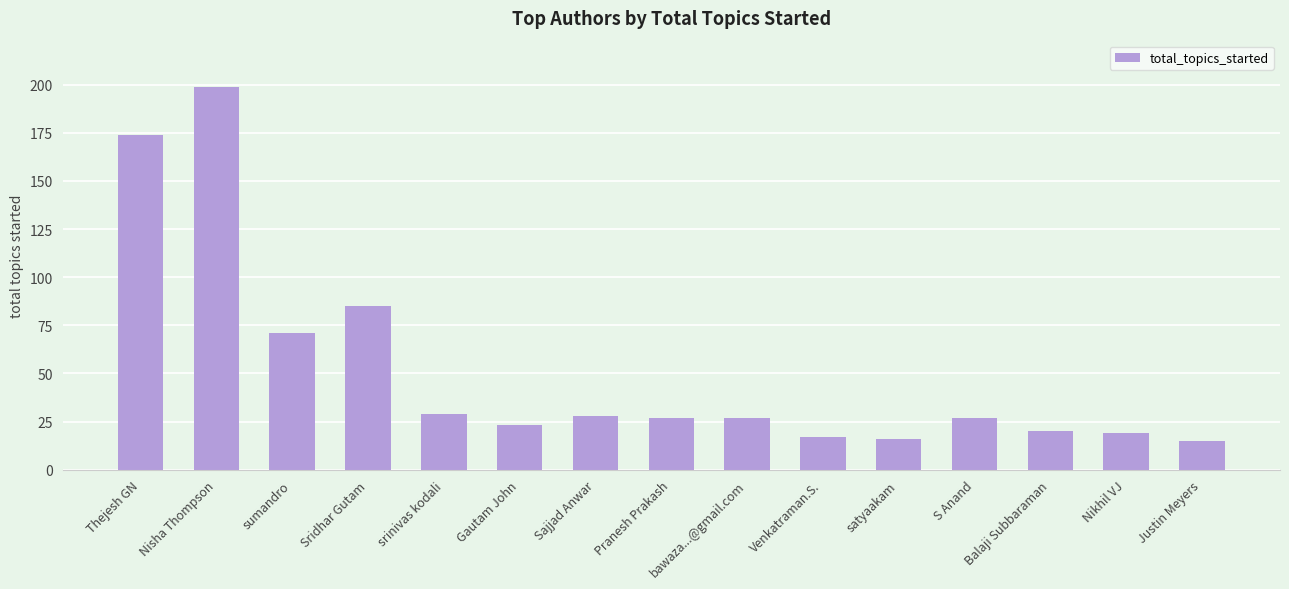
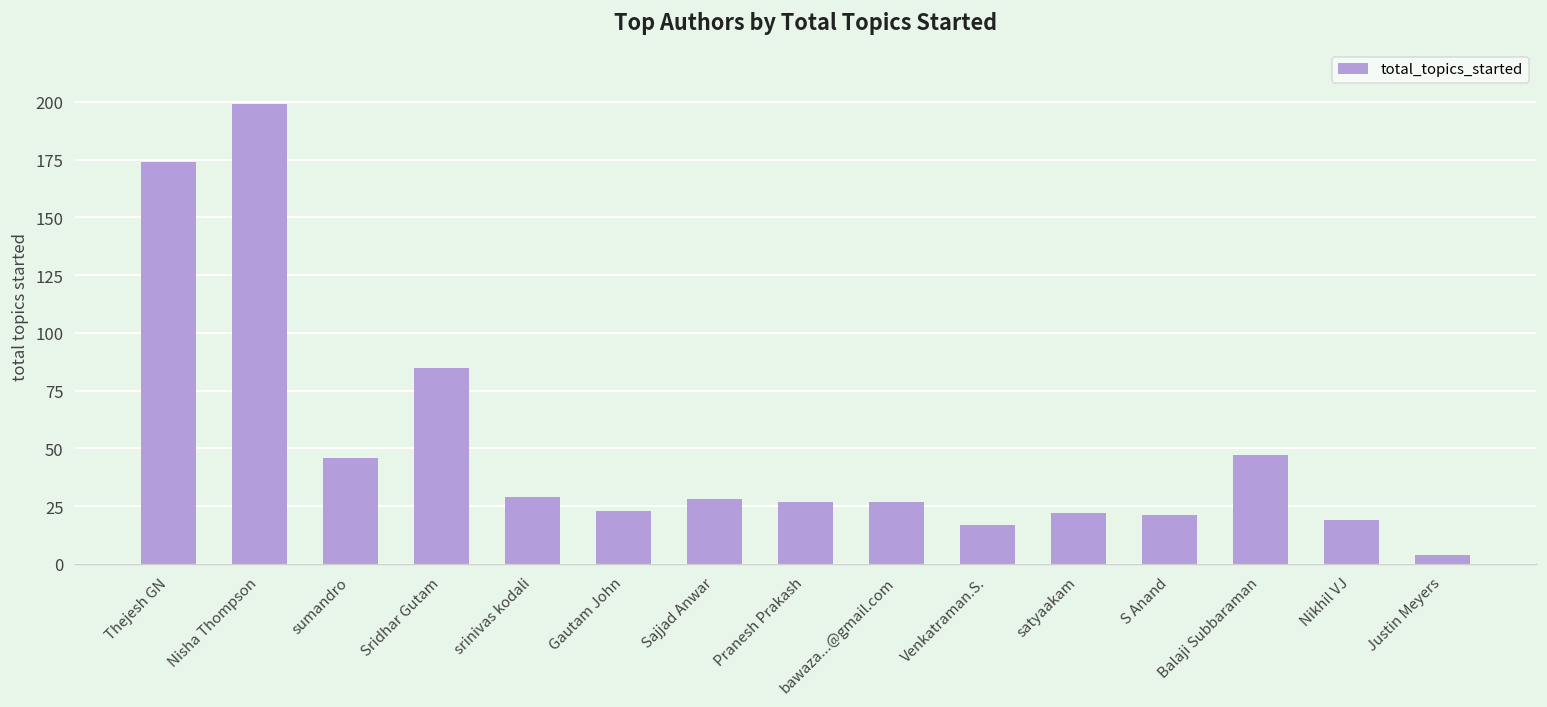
  {
    "Thejesh GN": 174,
    "Nisha Thompson": 199,
-   "sumandro": 71,
+   "sumandro": 46,
    "Sridhar Gutam": 85,
    "srinivas kodali": 29,
    "Gautam John": 23,
    "Sajjad Anwar": 28,
    "Pranesh Prakash": 27,
    "bawaza...@gmail.com": 27,
    "Venkatraman.S.": 17,
-   "satyaakam": 16,
-   "S Anand": 27,
-   "Balaji Subbaraman": 20,
+   "satyaakam": 22,
+   "S Anand": 21,
+   "Balaji Subbaraman": 47,
    "Nikhil VJ": 19,
-   "Justin Meyers": 15
+   "Justin Meyers": 4
  }
